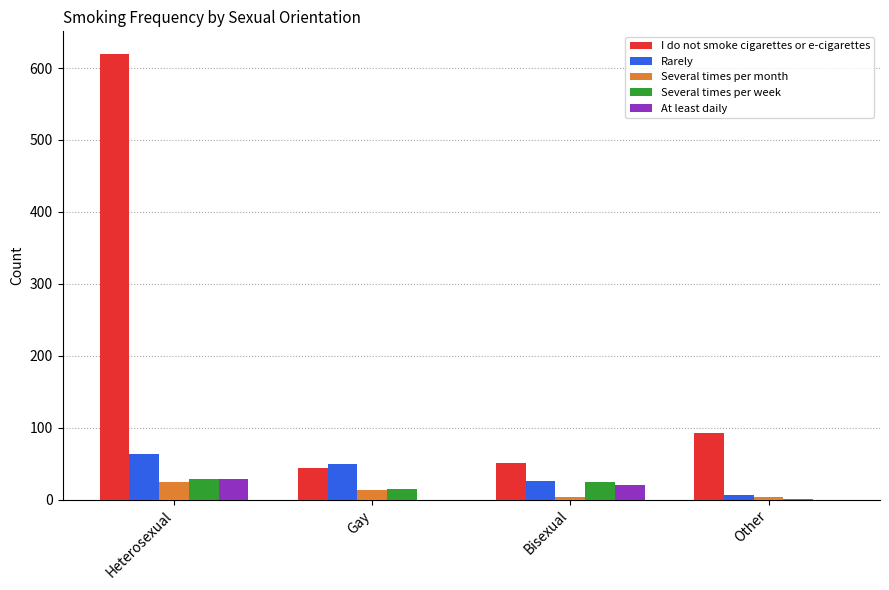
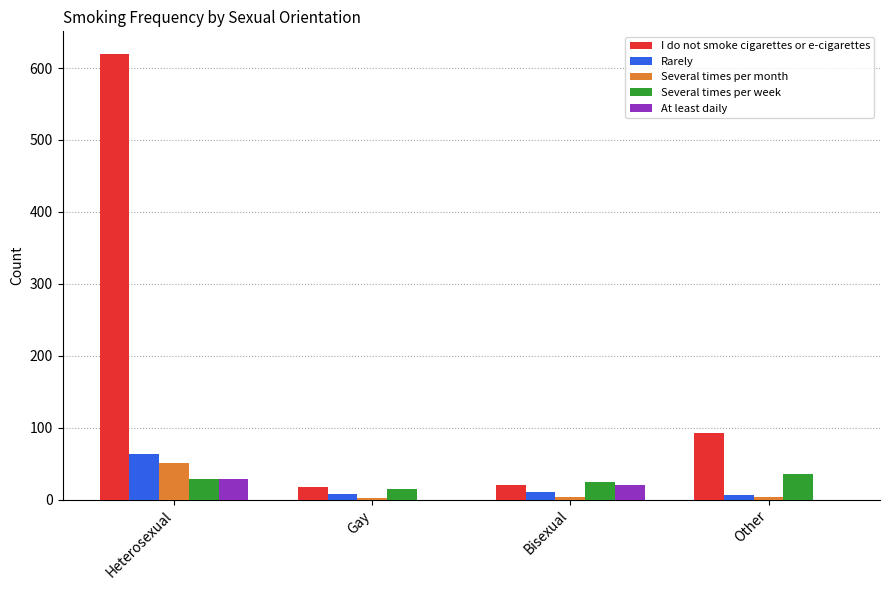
  {
    "I do not smoke cigarettes or e-cigarettes": {
      "Heterosexual": 620,
-     "Gay": 40,
-     "Bisexual": 50,
+     "Gay": 20,
+     "Bisexual": 20,
      "Other": 90
    },
    "Rarely": {
      "Heterosexual": 60,
-     "Gay": 50,
-     "Bisexual": 30,
+     "Gay": 10,
+     "Bisexual": 10,
      "Other": 10
    },
    "Several times per month": {
-     "Heterosexual": 20,
-     "Gay": 10,
+     "Heterosexual": 50,
+     "Gay": 0,
      "Bisexual": 0,
      "Other": 0
    },
    "Several times per week": {
      "Heterosexual": 30,
      "Gay": 20,
      "Bisexual": 20,
-     "Other": 0
+     "Other": 40
    },
    "At least daily": {
      "Heterosexual": 30,
      "Gay": 0,
      "Bisexual": 20,
      "Other": 0
    }
  }
